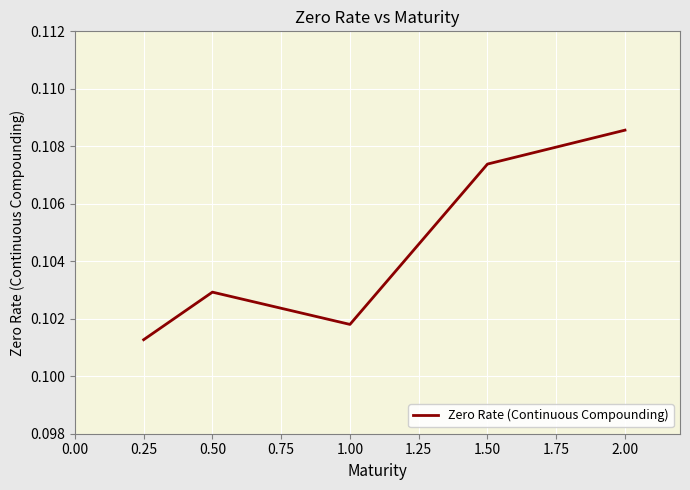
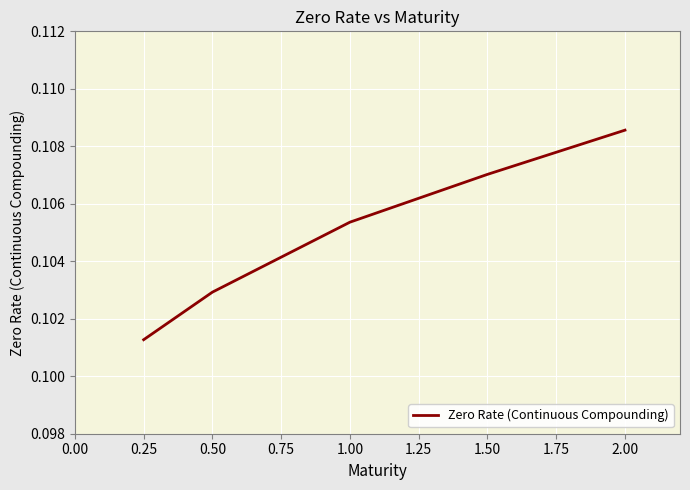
  {
    "0.25": 0.1013,
    "0.50": 0.1029,
-   "1.00": 0.1018,
-   "1.50": 0.1074,
+   "1.00": 0.1054,
+   "1.50": 0.1070,
    "2.00": 0.1086
  }
